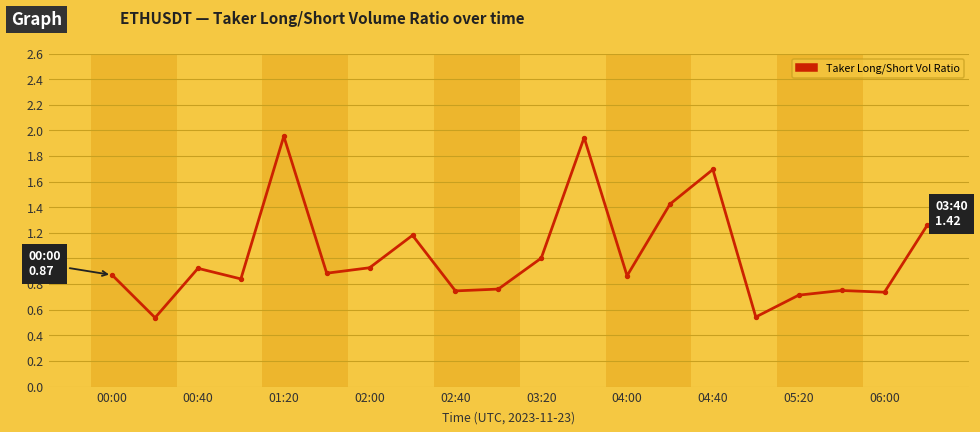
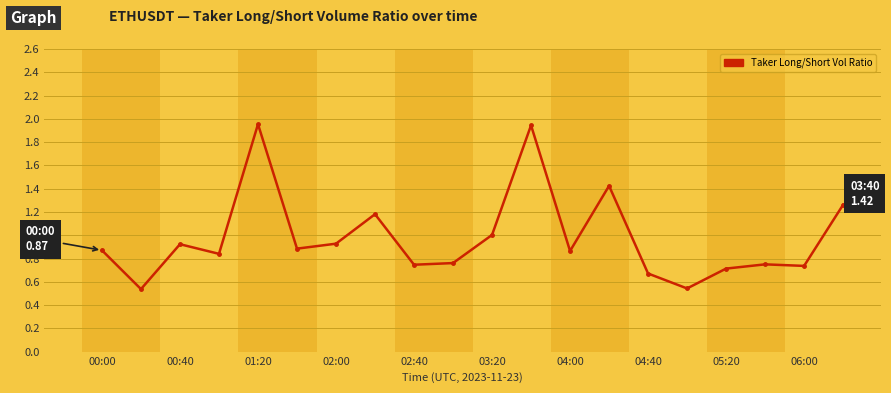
  {
    "00:40": 0.92,
    "01:20": 1.95,
    "02:00": 0.93,
    "02:40": 0.75,
    "03:20": 1.00,
    "04:00": 0.86,
-   "04:40": 1.69,
+   "04:40": 0.67,
    "05:20": 0.71,
    "06:00": 0.74
  }
